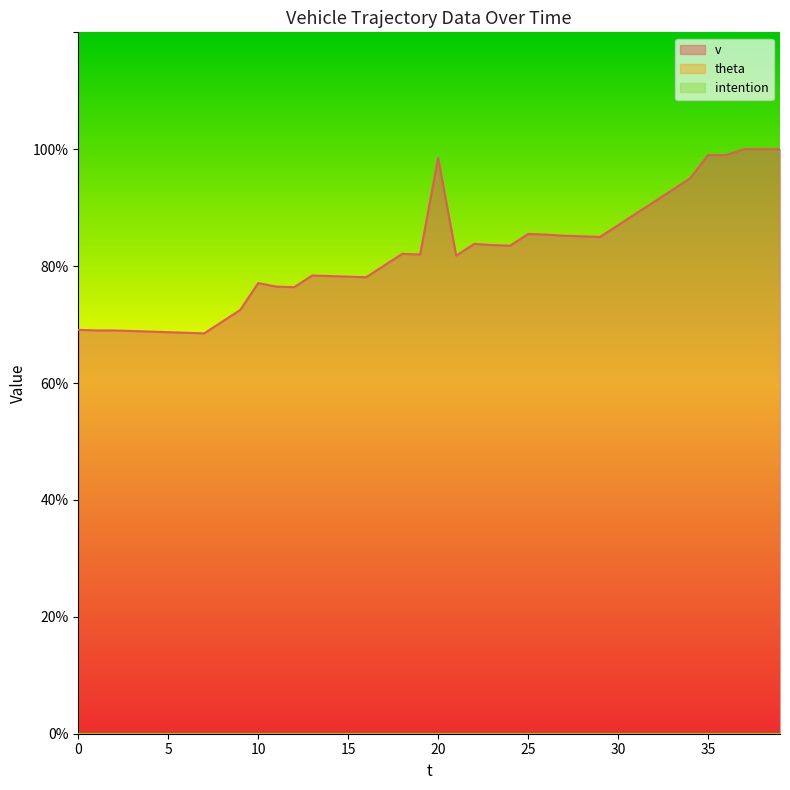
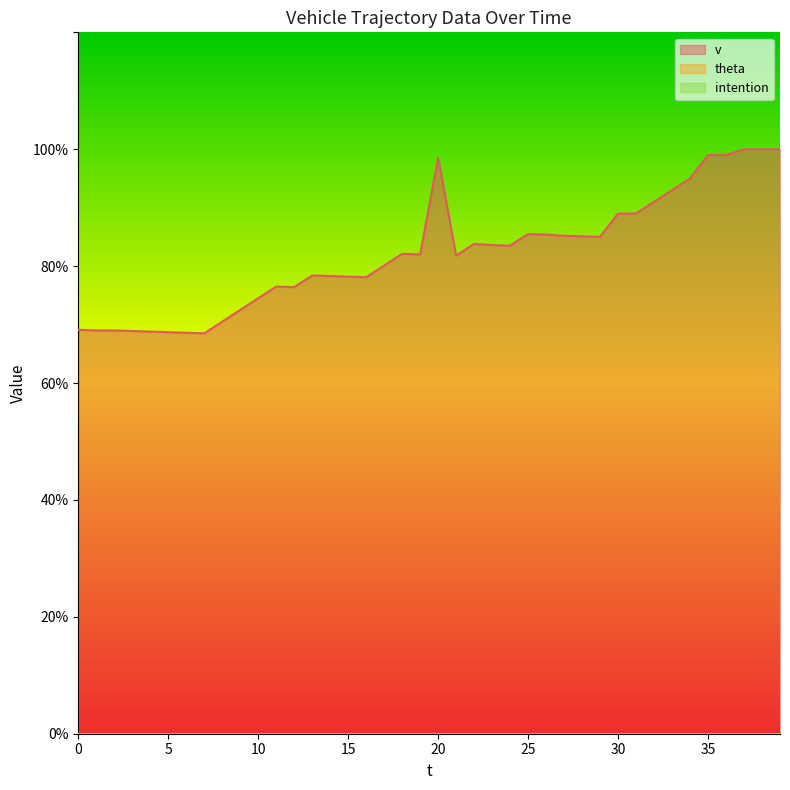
  {
    "v": {
      "0": "69%",
      "5": "69%",
-     "10": "77%",
+     "10": "75%",
      "15": "78%",
      "20": "99%",
      "25": "86%",
-     "30": "87%",
+     "30": "89%",
      "35": "99%"
    },
    "intention": {
      "0": "0%",
      "5": "0%",
      "10": "0%",
      "15": "0%",
      "20": "0%",
      "25": "0%",
      "30": "0%",
      "35": "0%"
    }
  }
